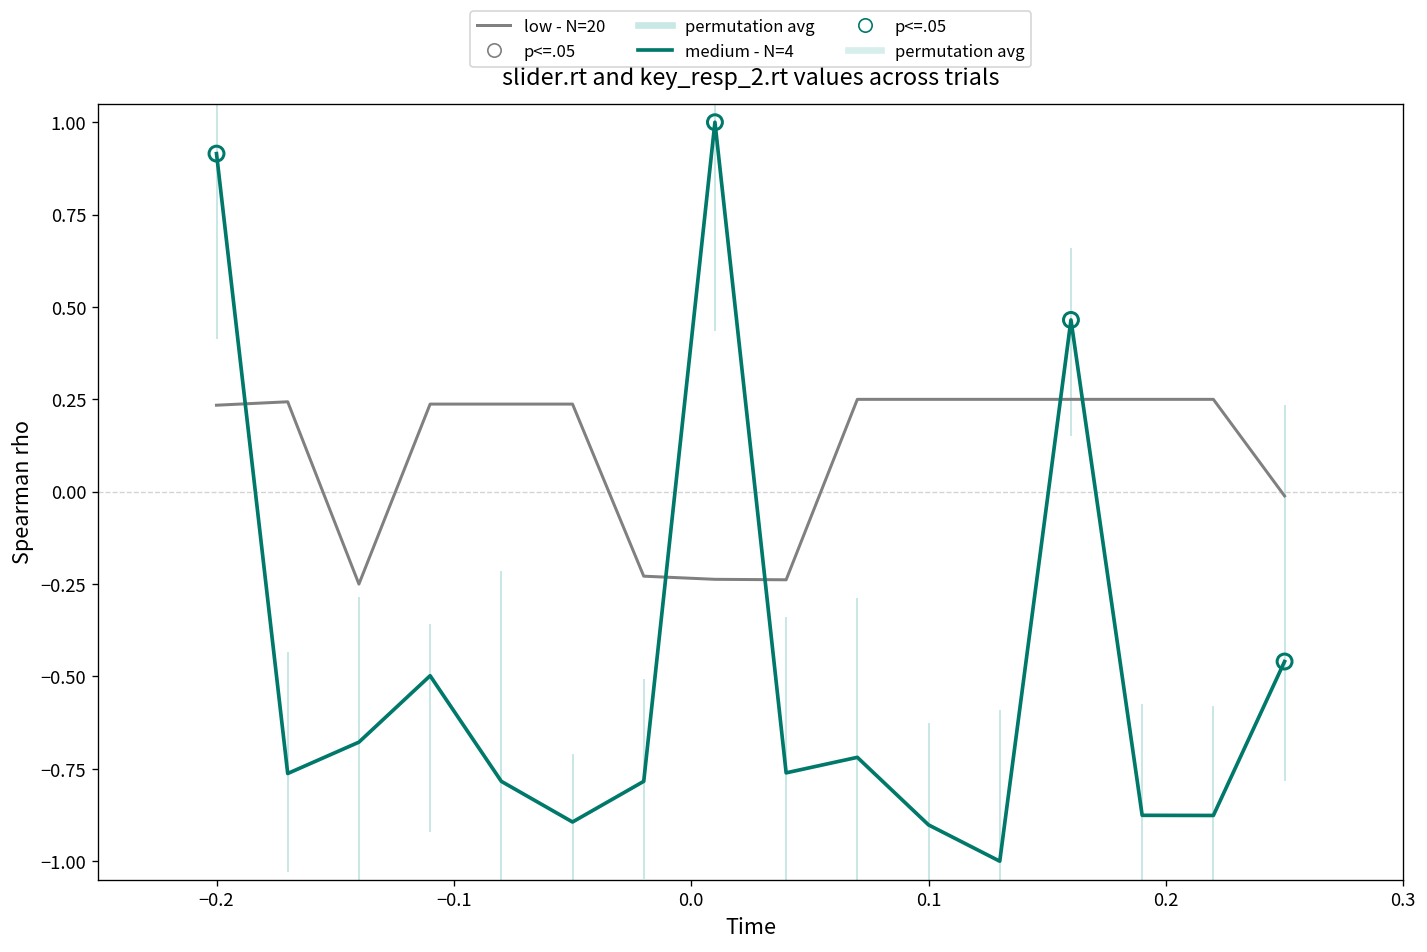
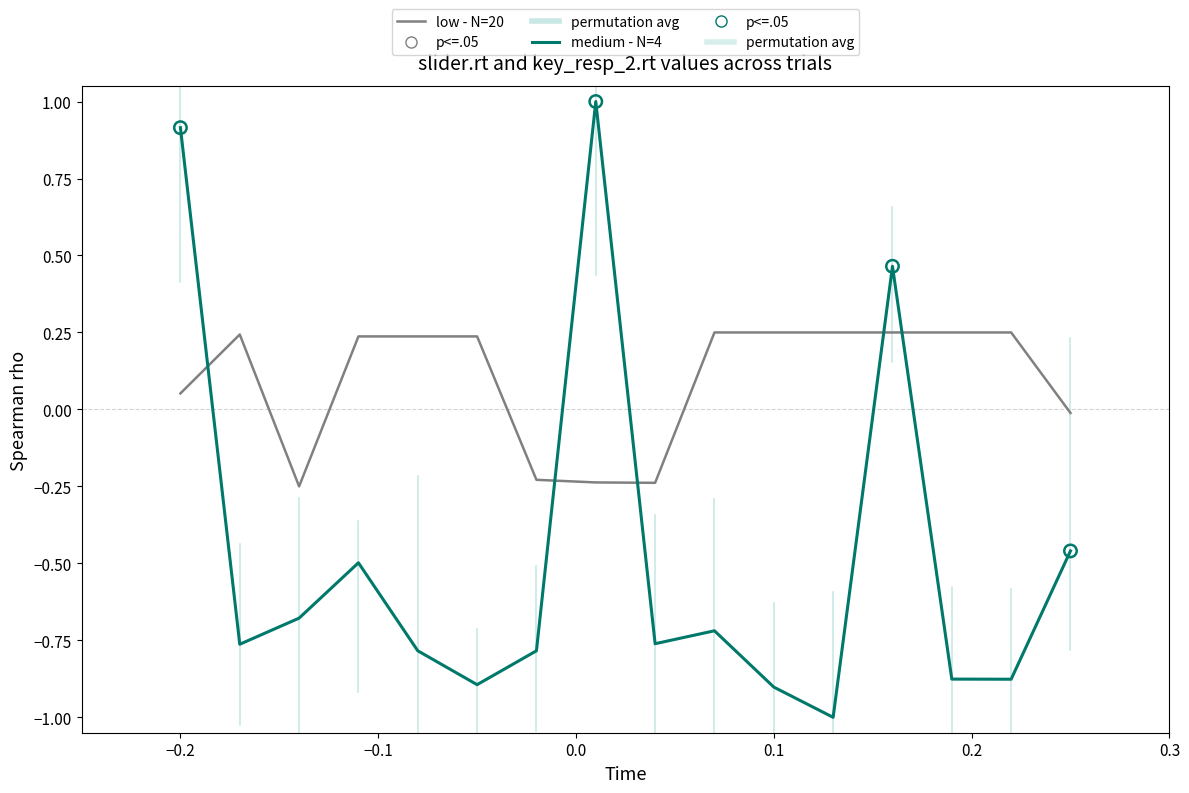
  {
    "low - N=20": {
-     "−0.2": 0.23,
+     "−0.2": 0.05,
      "0.1": 0.25
    },
    "medium - N=4": {
      "0.1": -0.90
    }
  }
